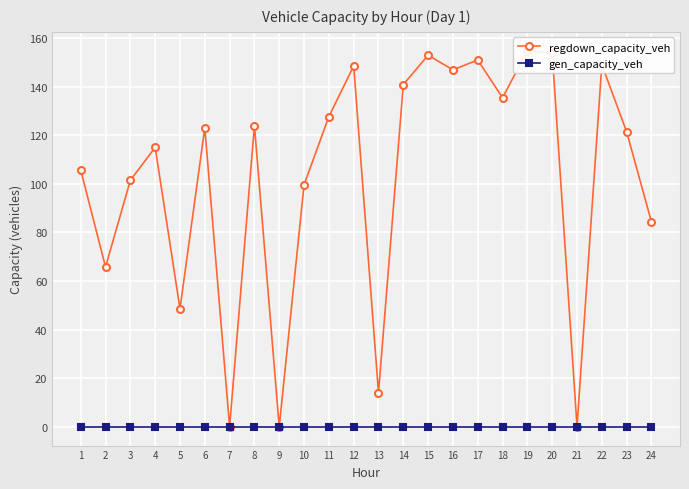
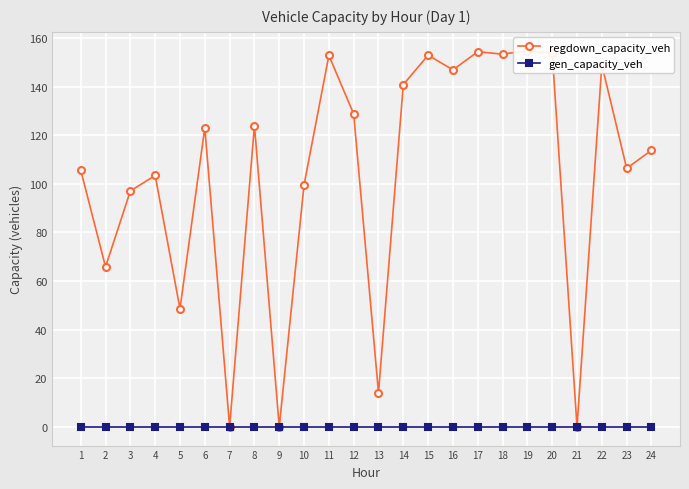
  {
    "regdown_capacity_veh": {
      "1": 106,
      "2": 66,
-     "3": 101,
-     "4": 115,
+     "3": 97,
+     "4": 103,
      "5": 49,
      "6": 123,
      "8": 124,
      "10": 100,
-     "11": 128,
-     "12": 149,
+     "11": 153,
+     "12": 129,
      "13": 14,
      "14": 141,
      "15": 153,
      "16": 147,
-     "17": 151,
-     "18": 135,
-     "23": 121,
-     "24": 84
+     "17": 154,
+     "18": 153,
+     "23": 106,
+     "24": 114
    },
    "gen_capacity_veh": {
      "1": 0,
      "2": 0,
      "3": 0,
      "4": 0,
      "5": 0,
      "6": 0,
      "8": 0,
      "10": 0,
      "11": 0,
      "12": 0,
      "13": 0,
      "14": 0,
      "15": 0,
      "16": 0,
      "17": 0,
      "18": 0,
      "19": 0,
      "20": 0,
      "22": 0,
      "23": 0,
      "24": 0
    }
  }
